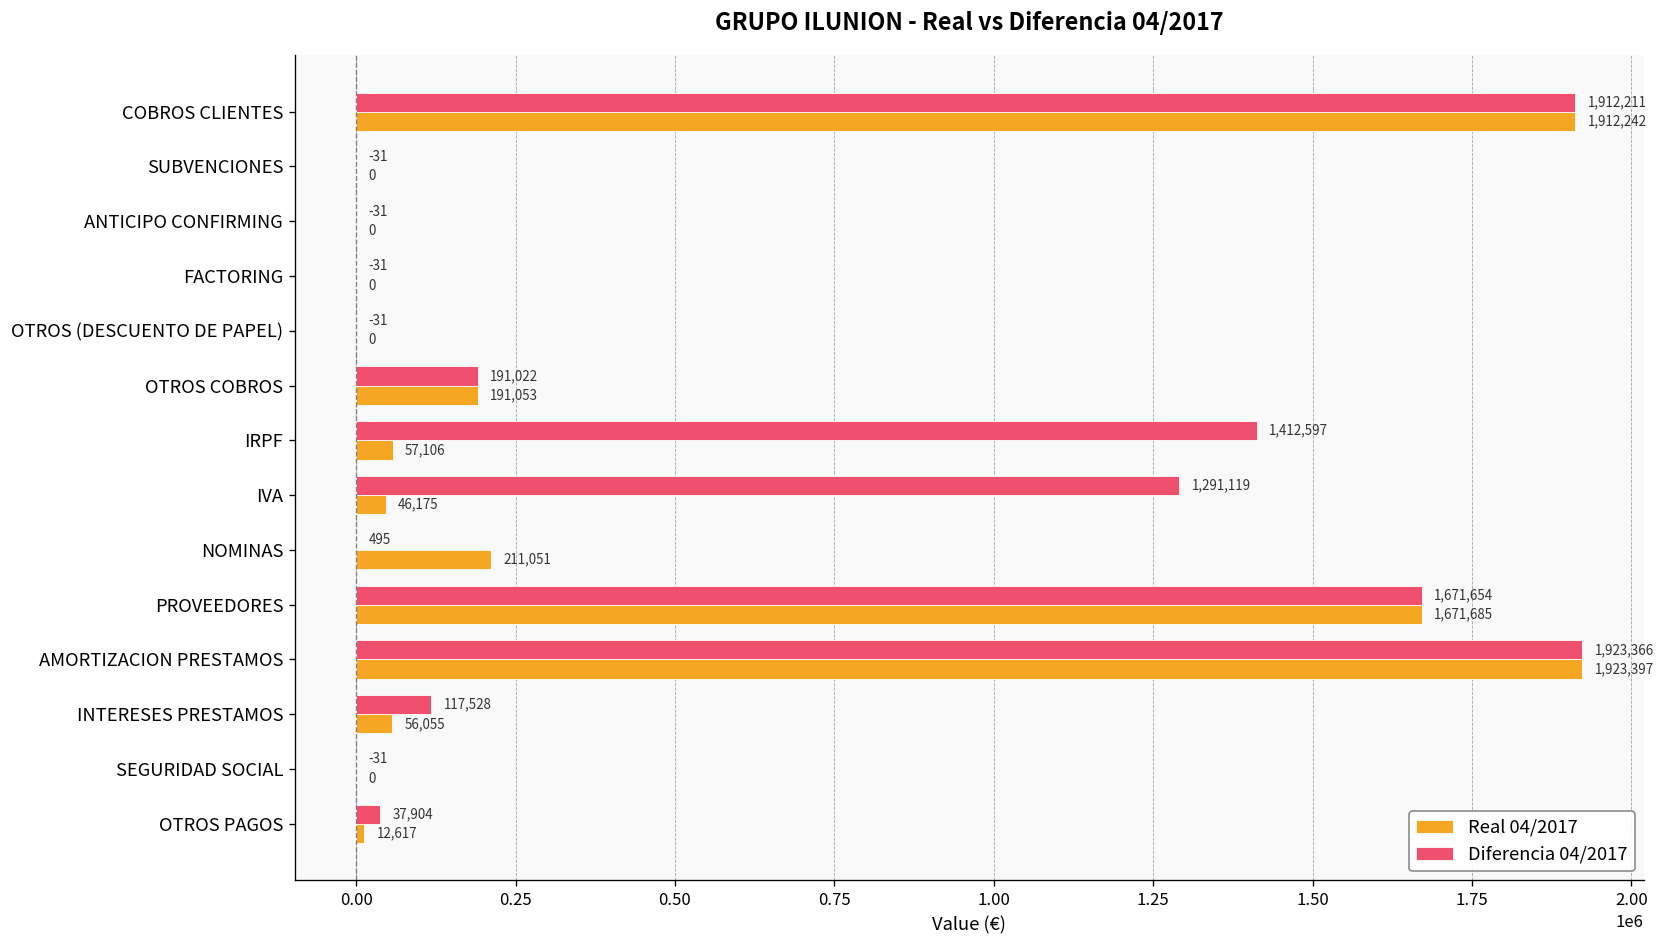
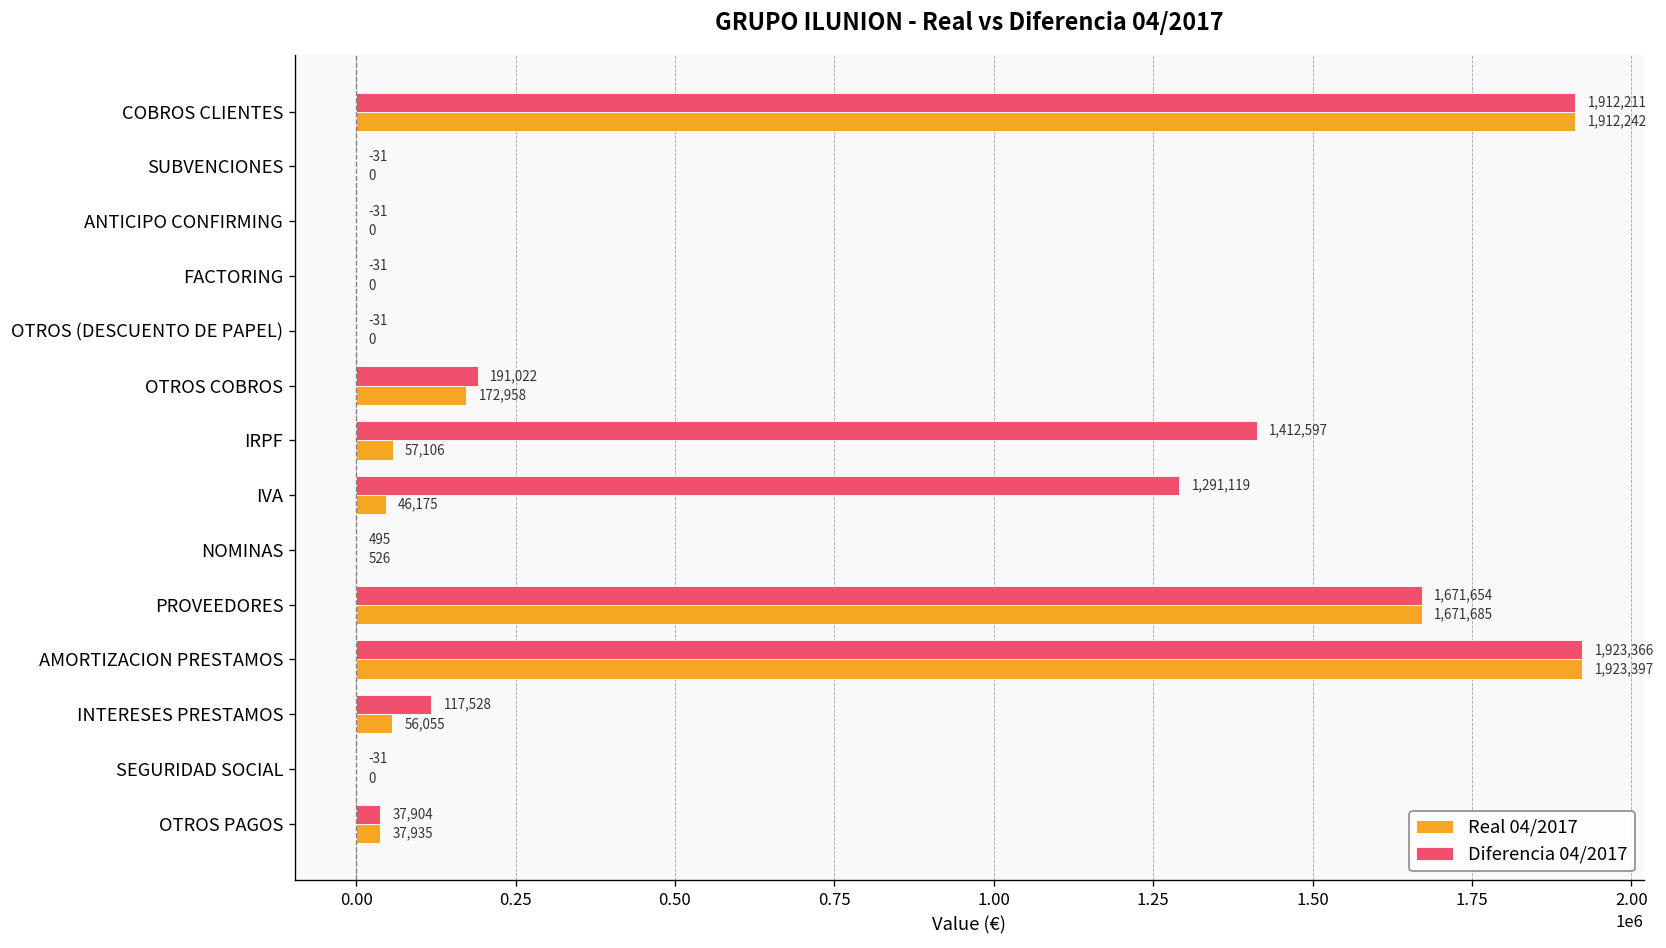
  {
    "Real 04/2017": {
      "COBROS CLIENTES": "1,912,242",
      "SUBVENCIONES": "0",
      "ANTICIPO CONFIRMING": "0",
      "FACTORING": "0",
      "OTROS (DESCUENTO DE PAPEL)": "0",
-     "OTROS COBROS": "191,053",
+     "OTROS COBROS": "172,958",
      "IRPF": "57,106",
      "IVA": "46,175",
-     "NOMINAS": "211,051",
+     "NOMINAS": "526",
      "PROVEEDORES": "1,671,685",
      "AMORTIZACION PRESTAMOS": "1,923,397",
      "INTERESES PRESTAMOS": "56,055",
      "SEGURIDAD SOCIAL": "0",
-     "OTROS PAGOS": "12,617"
+     "OTROS PAGOS": "37,935"
    },
    "Diferencia 04/2017": {
      "COBROS CLIENTES": "1,912,211",
      "SUBVENCIONES": "-31",
      "ANTICIPO CONFIRMING": "-31",
      "FACTORING": "-31",
      "OTROS (DESCUENTO DE PAPEL)": "-31",
      "OTROS COBROS": "191,022",
      "IRPF": "1,412,597",
      "IVA": "1,291,119",
      "NOMINAS": "495",
      "PROVEEDORES": "1,671,654",
      "AMORTIZACION PRESTAMOS": "1,923,366",
      "INTERESES PRESTAMOS": "117,528",
      "SEGURIDAD SOCIAL": "-31",
      "OTROS PAGOS": "37,904"
    }
  }
